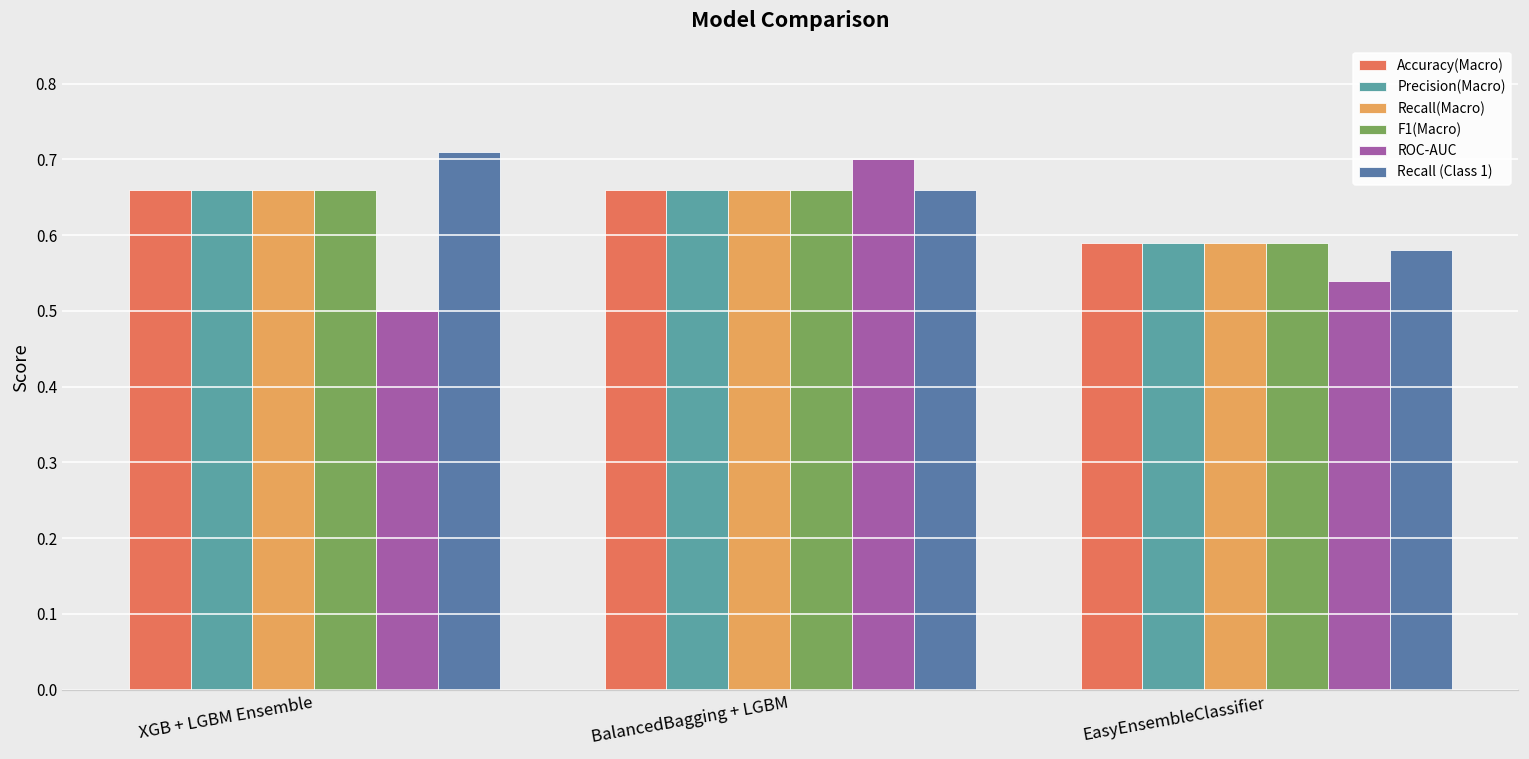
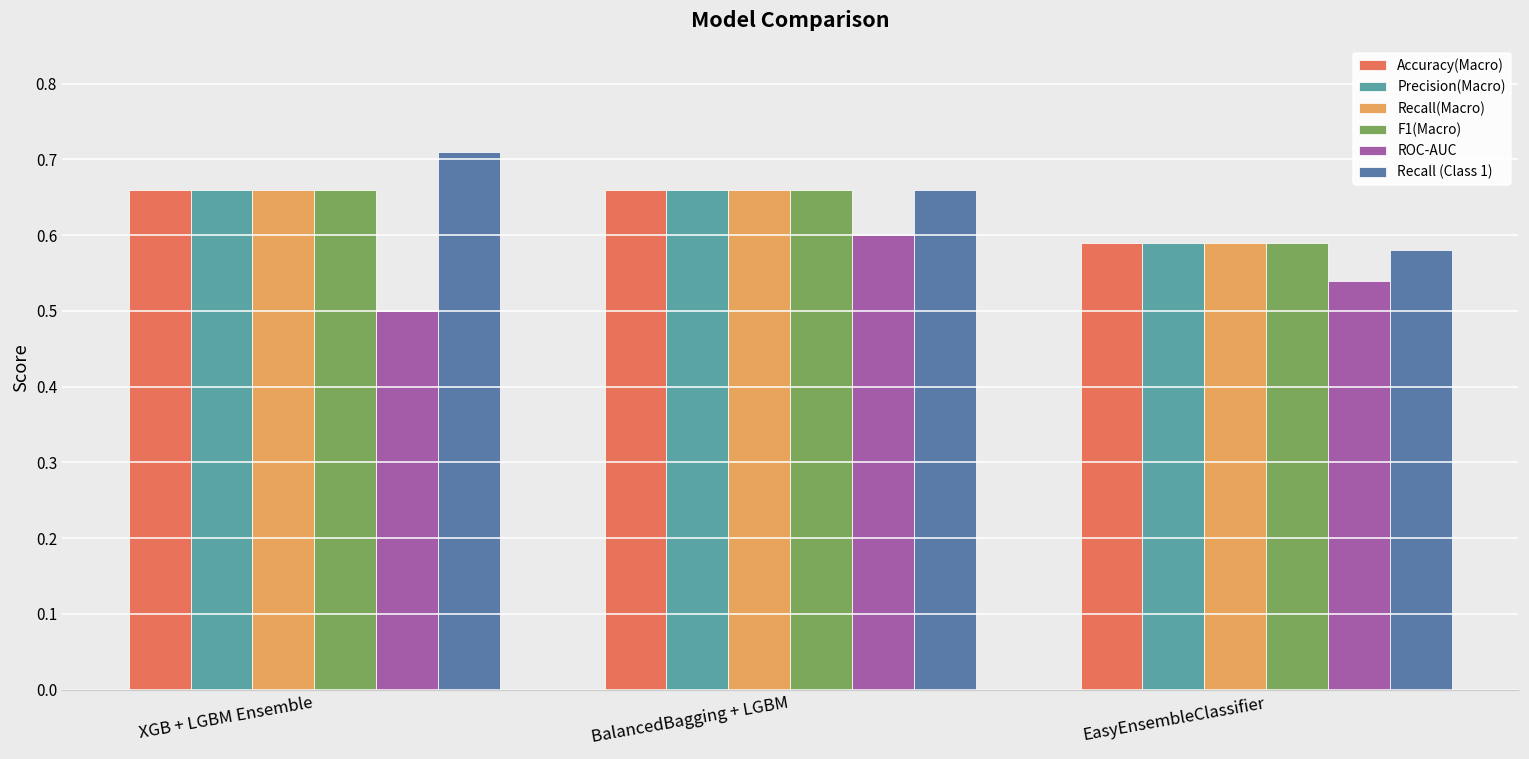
  {
    "F1(Macro)": {
      "XGB + LGBM Ensemble": 0.66,
      "BalancedBagging + LGBM": 0.66,
      "EasyEnsembleClassifier": 0.59
    },
    "ROC-AUC": {
      "XGB + LGBM Ensemble": 0.5,
-     "BalancedBagging + LGBM": 0.7,
+     "BalancedBagging + LGBM": 0.6,
      "EasyEnsembleClassifier": 0.54
    }
  }
